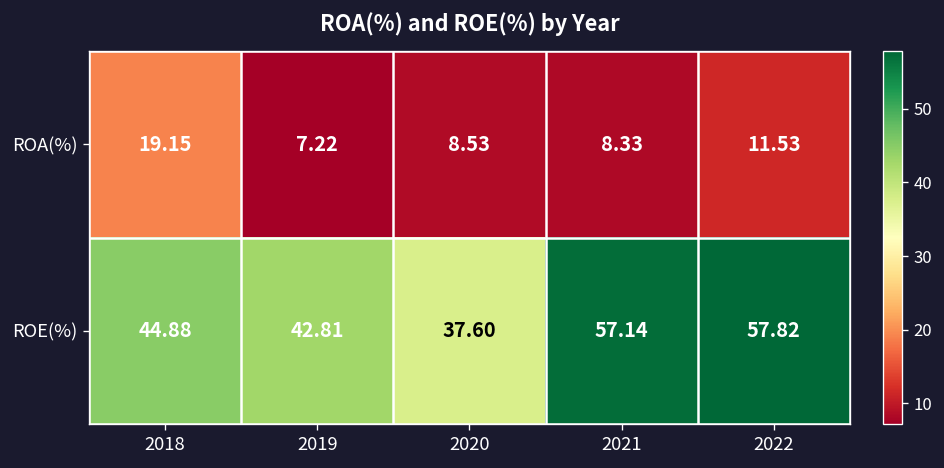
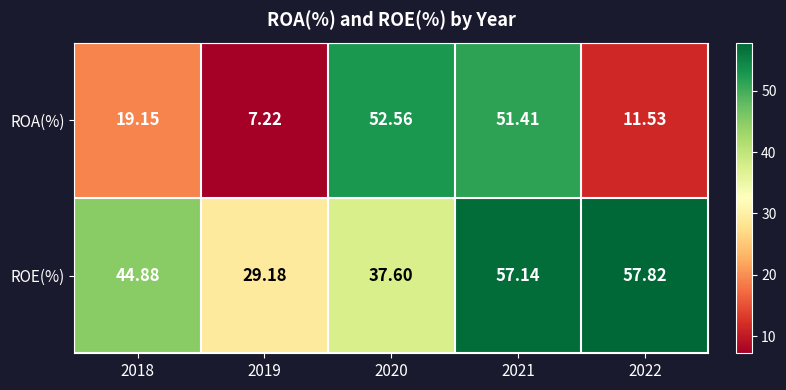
  {
    "ROA(%)": {
      "2018": 19.15,
      "2019": 7.22,
-     "2020": 8.53,
-     "2021": 8.33,
+     "2020": 52.56,
+     "2021": 51.41,
      "2022": 11.53
    },
    "ROE(%)": {
      "2018": 44.88,
-     "2019": 42.81,
+     "2019": 29.18,
      "2020": 37.60,
      "2021": 57.14,
      "2022": 57.82
    }
  }
